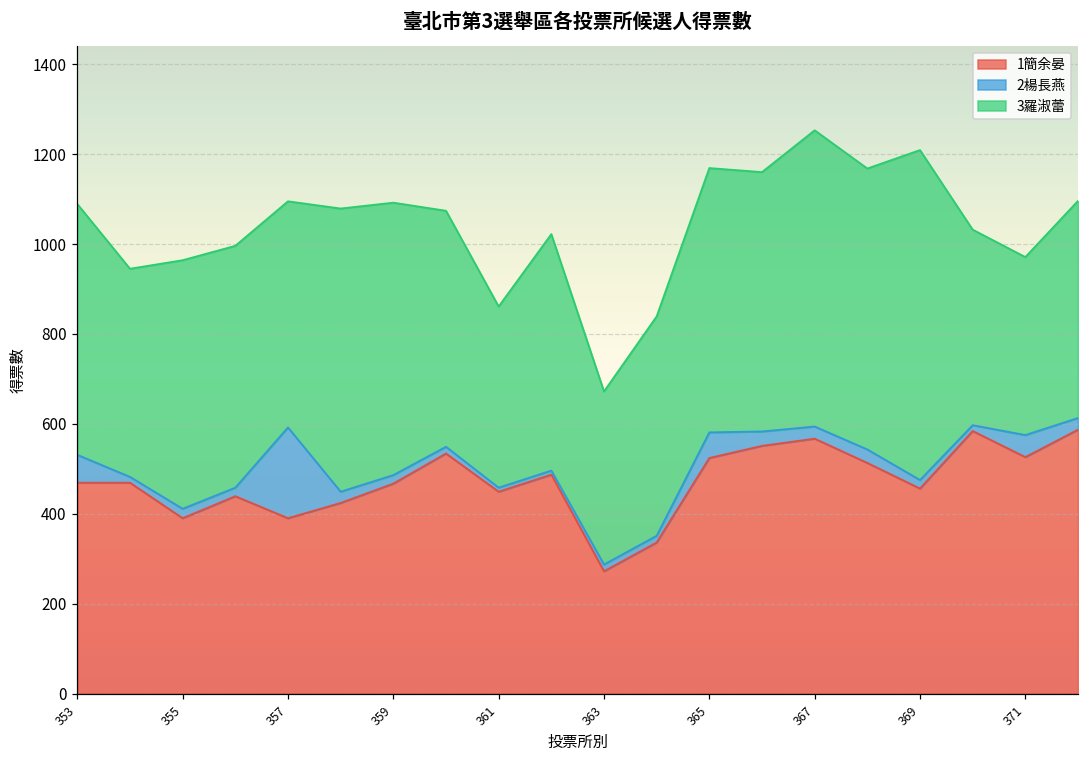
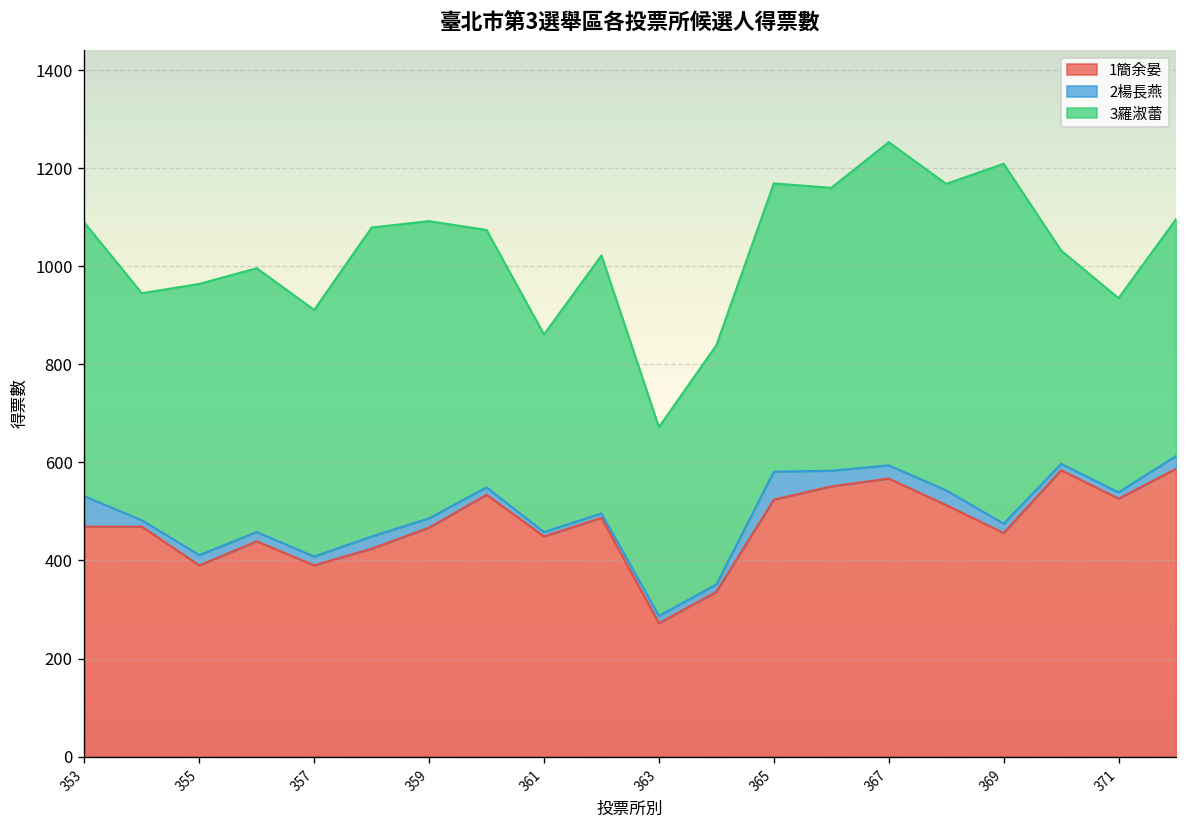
  {
    "1簡余晏": {
      "353": 470,
      "355": 390,
      "357": 390,
      "359": 470,
      "361": 450,
      "363": 270,
      "365": 520,
      "367": 570,
      "369": 460,
      "371": 530
    },
    "2楊長燕": {
      "353": 60,
      "355": 20,
-     "357": 200,
+     "357": 20,
      "359": 20,
      "361": 10,
      "363": 20,
      "365": 60,
      "367": 30,
      "369": 20,
-     "371": 50
+     "371": 10
    },
    "3羅淑蕾": {
      "353": 560,
      "355": 550,
      "357": 500,
      "359": 610,
      "361": 400,
      "363": 390,
      "365": 590,
      "367": 660,
      "369": 730,
      "371": 400
    }
  }
